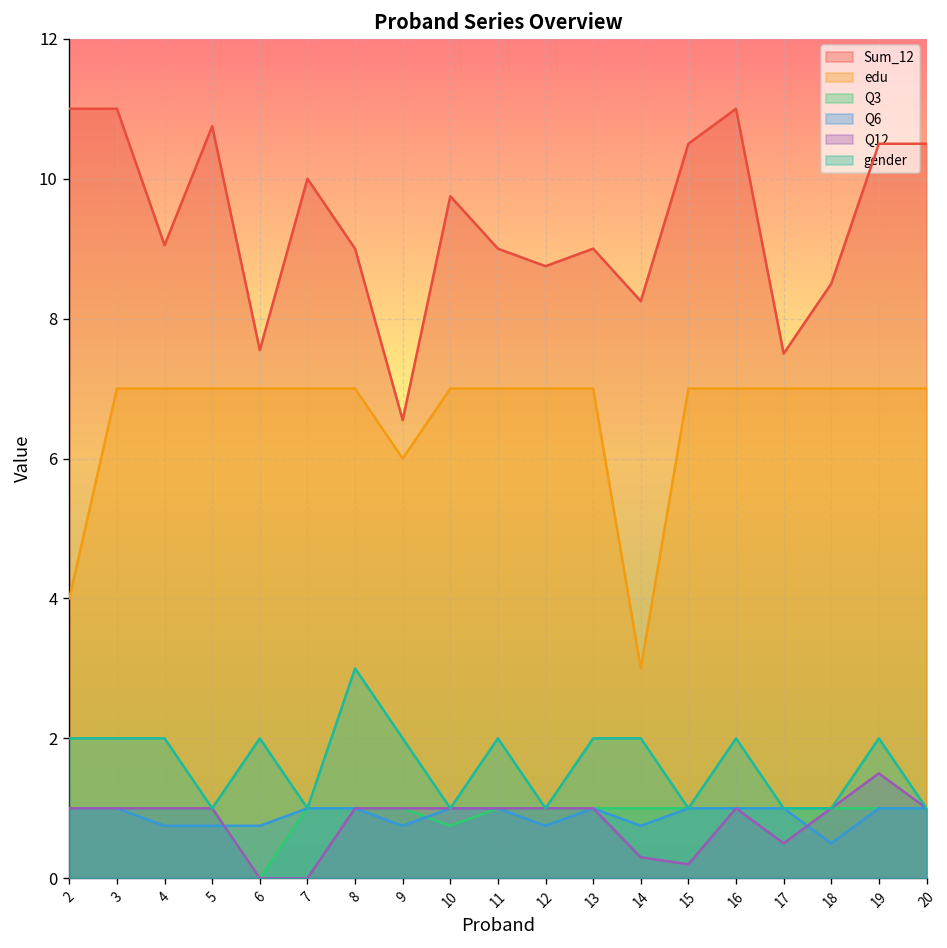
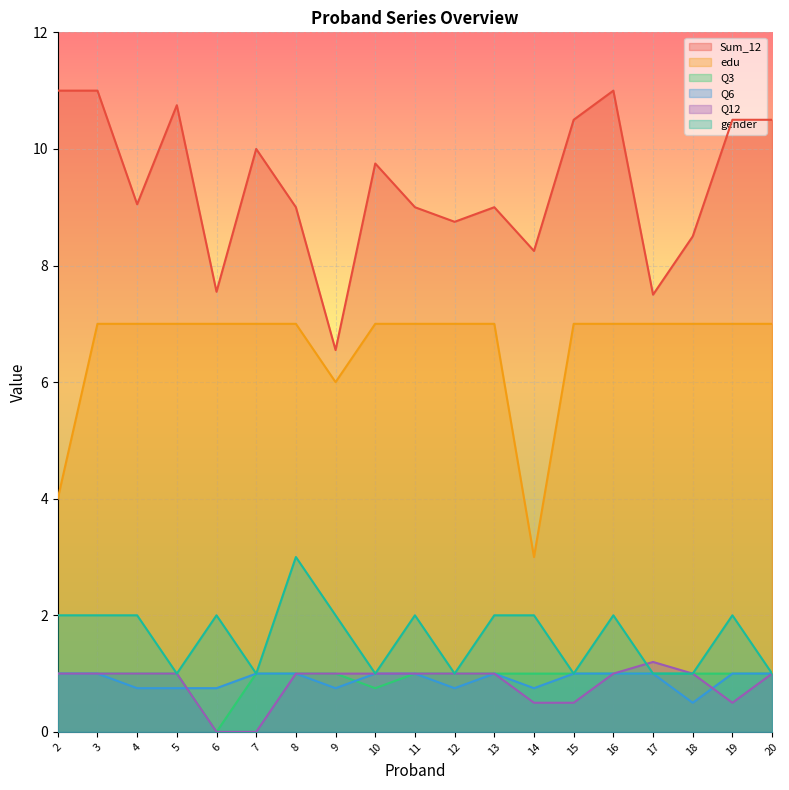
  {
    "Q12": {
      "7": 0.0,
-     "14": 0.3,
-     "15": 0.2,
-     "17": 0.5,
-     "19": 1.5
+     "14": 0.5,
+     "15": 0.5,
+     "17": 1.2,
+     "19": 0.5
    }
  }
